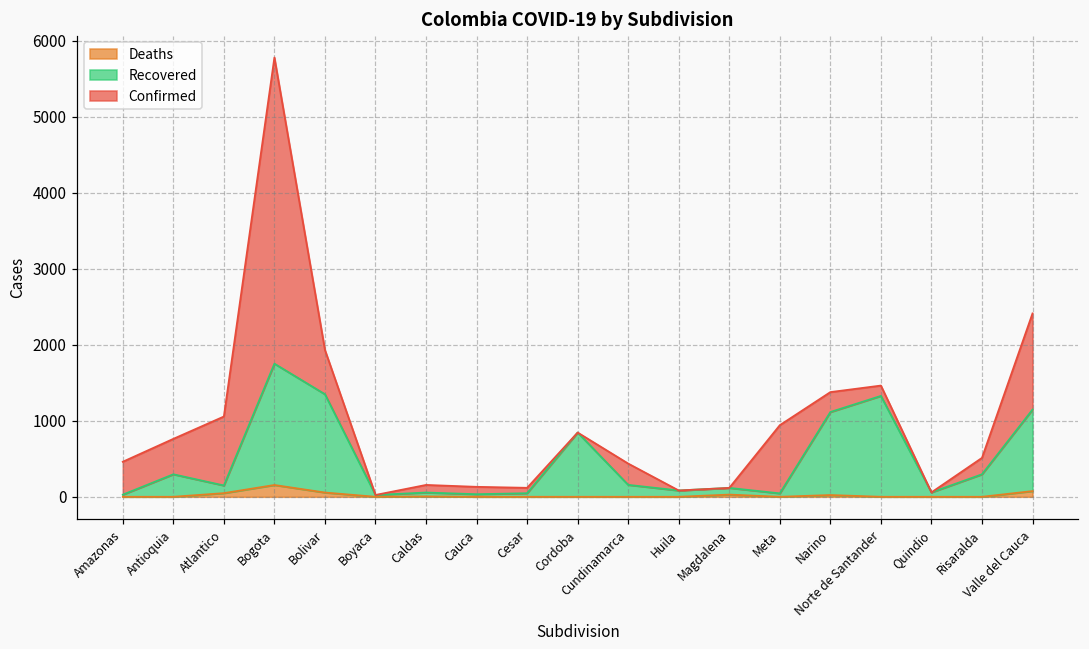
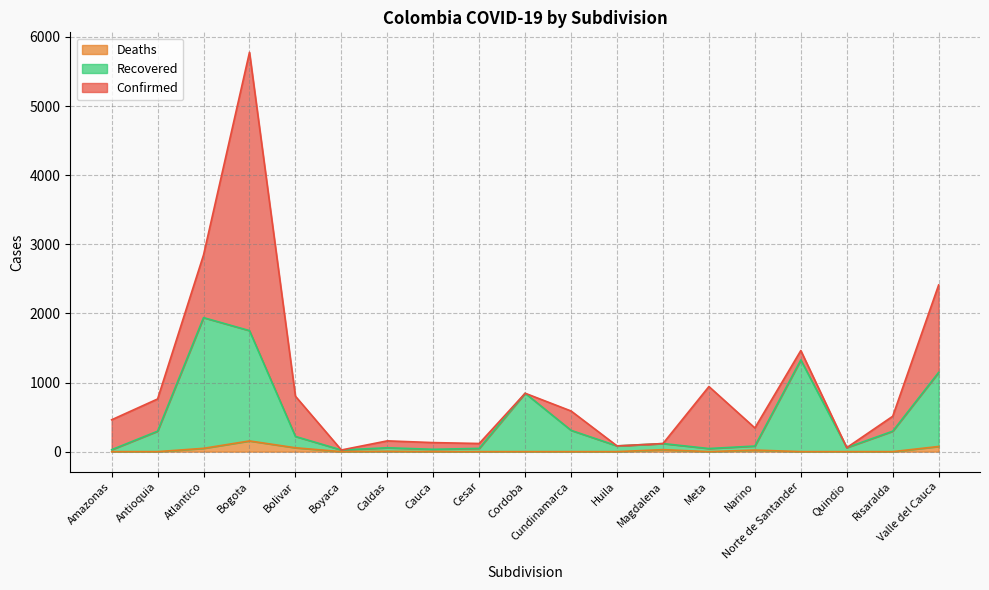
  {
    "Recovered": {
      "Antioquia": 300,
-     "Atlantico": 100,
+     "Atlantico": 1900,
      "Bogota": 1600,
-     "Bolivar": 1300,
+     "Bolivar": 200,
      "Caldas": 100,
      "Cesar": 0,
-     "Cundinamarca": 200,
+     "Cundinamarca": 300,
      "Meta": 0,
-     "Narino": 1100,
+     "Narino": 100,
      "Norte de Santander": 1300,
      "Risaralda": 300,
      "Valle del Cauca": 1100
    }
  }
